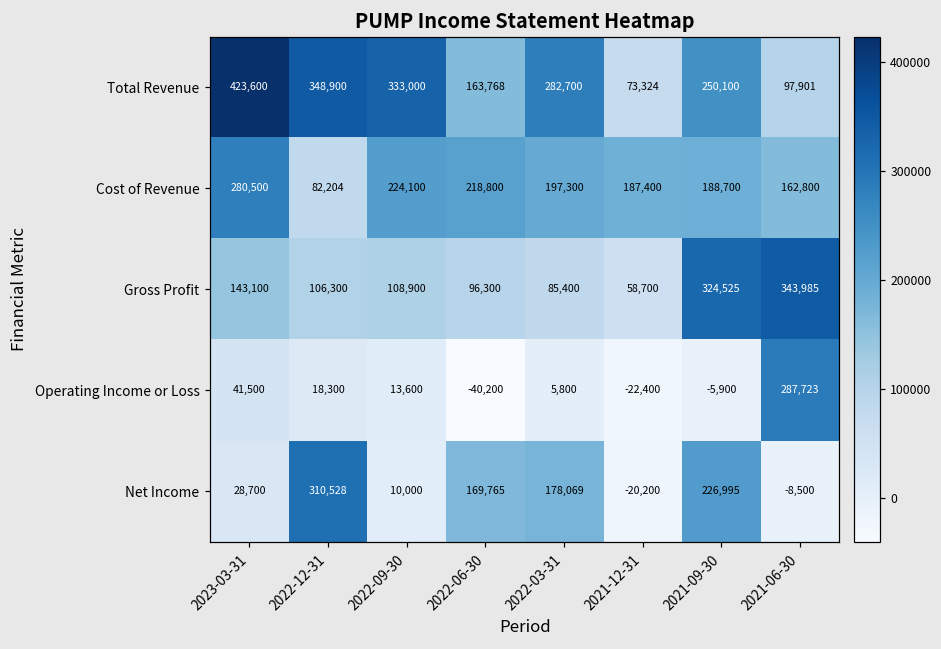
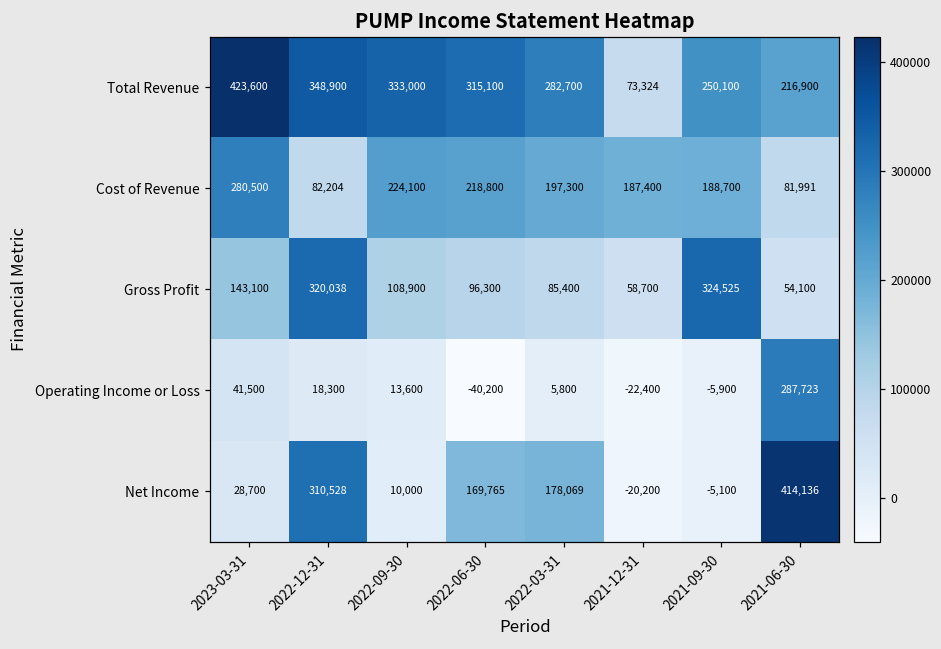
  {
    "Total Revenue": {
      "2023-03-31": "423,600",
      "2022-12-31": "348,900",
      "2022-09-30": "333,000",
-     "2022-06-30": "163,768",
+     "2022-06-30": "315,100",
      "2022-03-31": "282,700",
      "2021-12-31": "73,324",
      "2021-09-30": "250,100",
-     "2021-06-30": "97,901"
+     "2021-06-30": "216,900"
    },
    "Cost of Revenue": {
      "2023-03-31": "280,500",
      "2022-12-31": "82,204",
      "2022-09-30": "224,100",
      "2022-06-30": "218,800",
      "2022-03-31": "197,300",
      "2021-12-31": "187,400",
      "2021-09-30": "188,700",
-     "2021-06-30": "162,800"
+     "2021-06-30": "81,991"
    },
    "Gross Profit": {
      "2023-03-31": "143,100",
-     "2022-12-31": "106,300",
+     "2022-12-31": "320,038",
      "2022-09-30": "108,900",
      "2022-06-30": "96,300",
      "2022-03-31": "85,400",
      "2021-12-31": "58,700",
      "2021-09-30": "324,525",
-     "2021-06-30": "343,985"
+     "2021-06-30": "54,100"
    },
    "Operating Income or Loss": {
      "2023-03-31": "41,500",
      "2022-12-31": "18,300",
      "2022-09-30": "13,600",
      "2022-06-30": "-40,200",
      "2022-03-31": "5,800",
      "2021-12-31": "-22,400",
      "2021-09-30": "-5,900",
      "2021-06-30": "287,723"
    },
    "Net Income": {
      "2023-03-31": "28,700",
      "2022-12-31": "310,528",
      "2022-09-30": "10,000",
      "2022-06-30": "169,765",
      "2022-03-31": "178,069",
      "2021-12-31": "-20,200",
-     "2021-09-30": "226,995",
-     "2021-06-30": "-8,500"
+     "2021-09-30": "-5,100",
+     "2021-06-30": "414,136"
    }
  }
